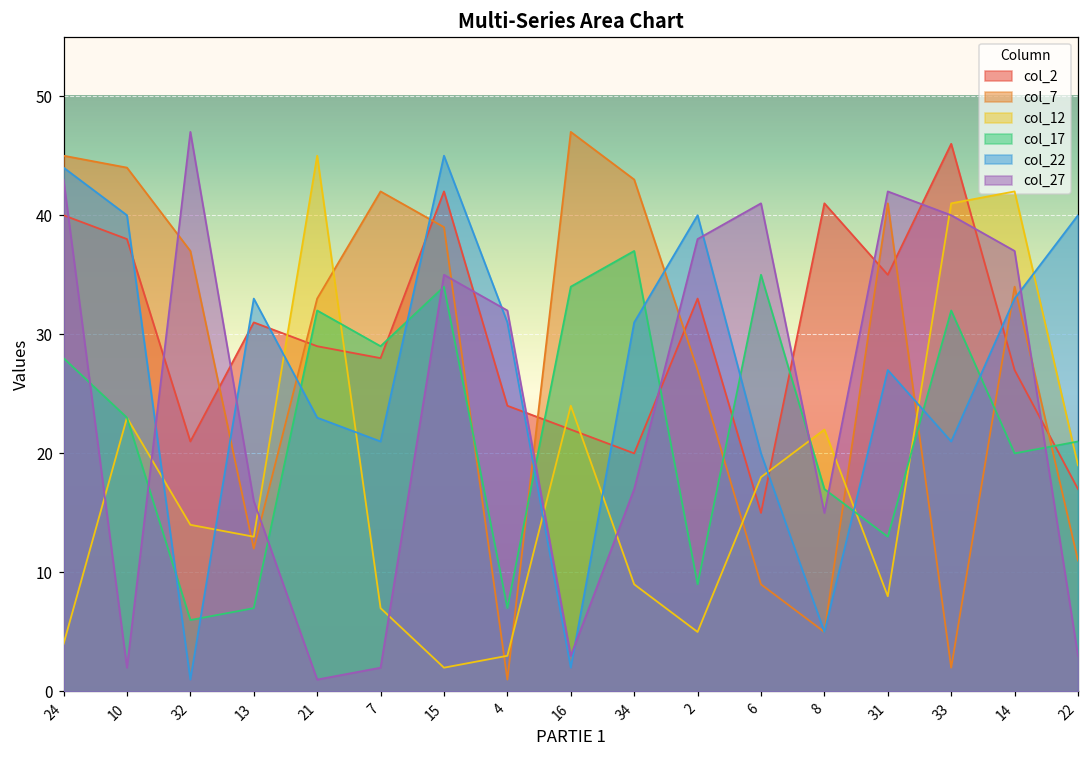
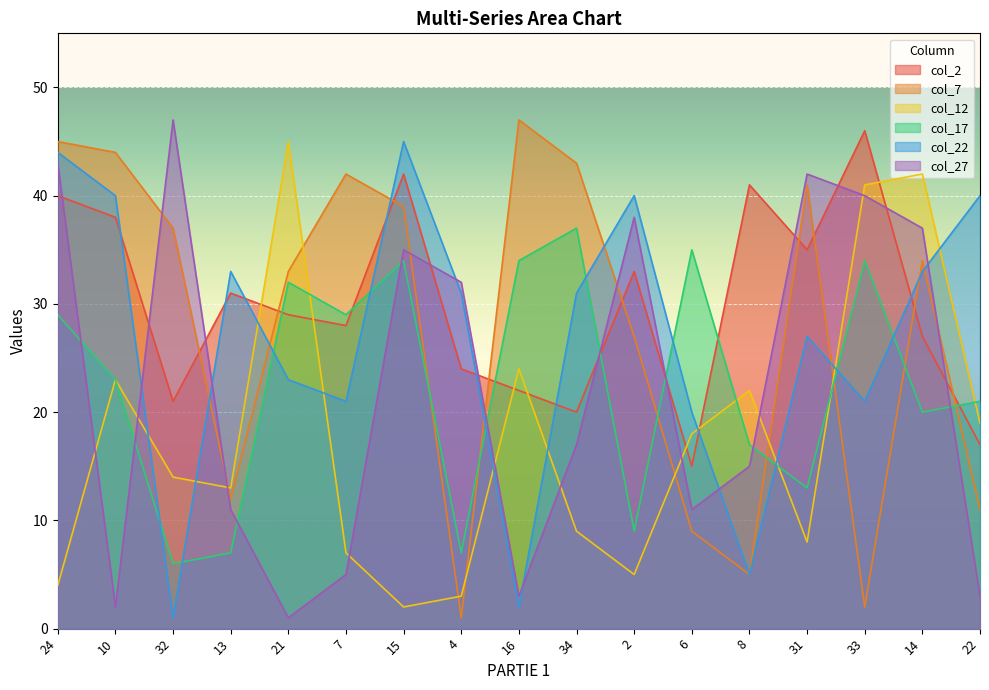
  {
    "col_17": {
-     "24": 28,
+     "24": 29,
      "32": 6,
      "13": 7,
      "21": 32,
      "7": 29,
      "15": 34,
      "4": 7,
      "16": 34,
      "34": 37,
      "2": 9,
      "6": 35,
      "8": 17,
      "31": 13,
-     "33": 32,
+     "33": 34,
      "14": 20,
      "22": 21
    },
    "col_22": {
      "24": 44,
      "10": 40,
      "32": 1,
      "13": 33,
      "21": 23,
      "7": 21,
      "15": 45,
      "4": 31,
      "16": 2,
      "34": 31,
      "2": 40,
      "6": 20,
      "31": 27,
      "33": 21,
      "14": 33,
      "22": 40
    },
    "col_27": {
      "24": 43,
      "10": 2,
      "32": 47,
-     "13": 16,
+     "13": 11,
      "21": 1,
-     "7": 2,
+     "7": 5,
      "15": 35,
      "4": 32,
      "16": 3,
      "34": 17,
      "2": 38,
-     "6": 41,
+     "6": 11,
      "8": 15,
      "31": 42,
      "33": 40,
      "14": 37,
      "22": 3
    }
  }
